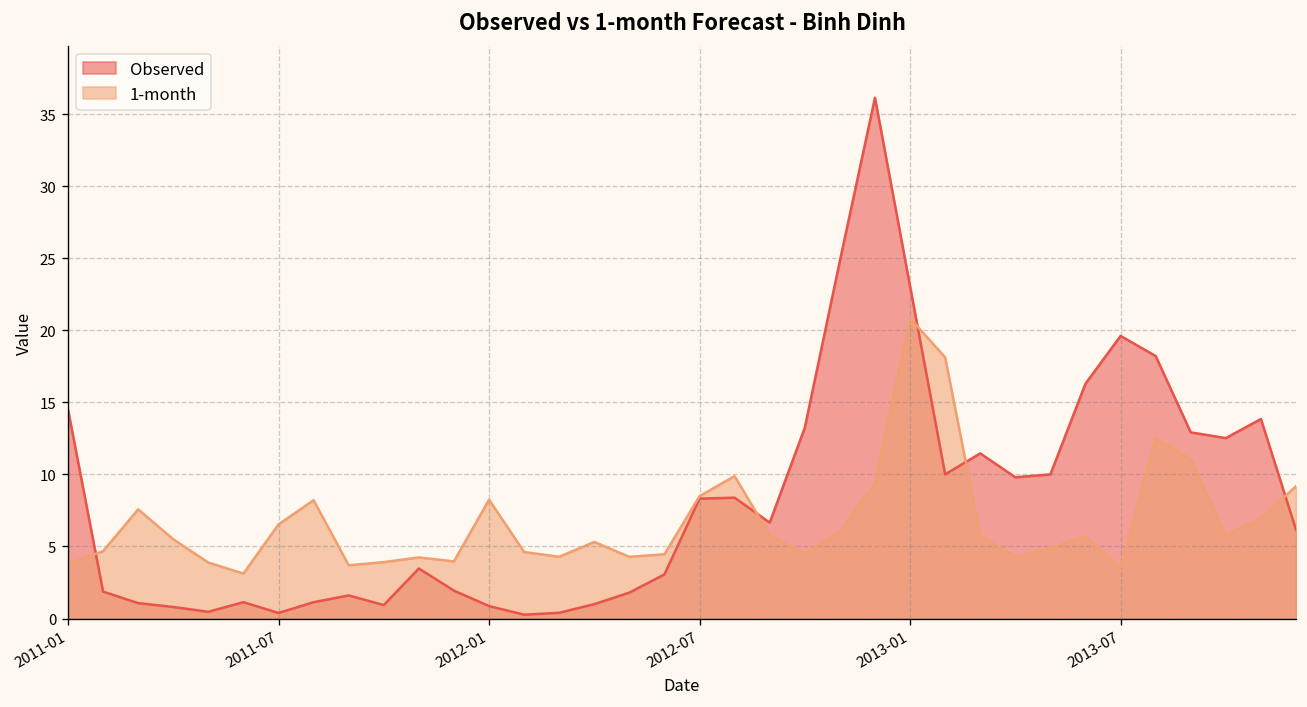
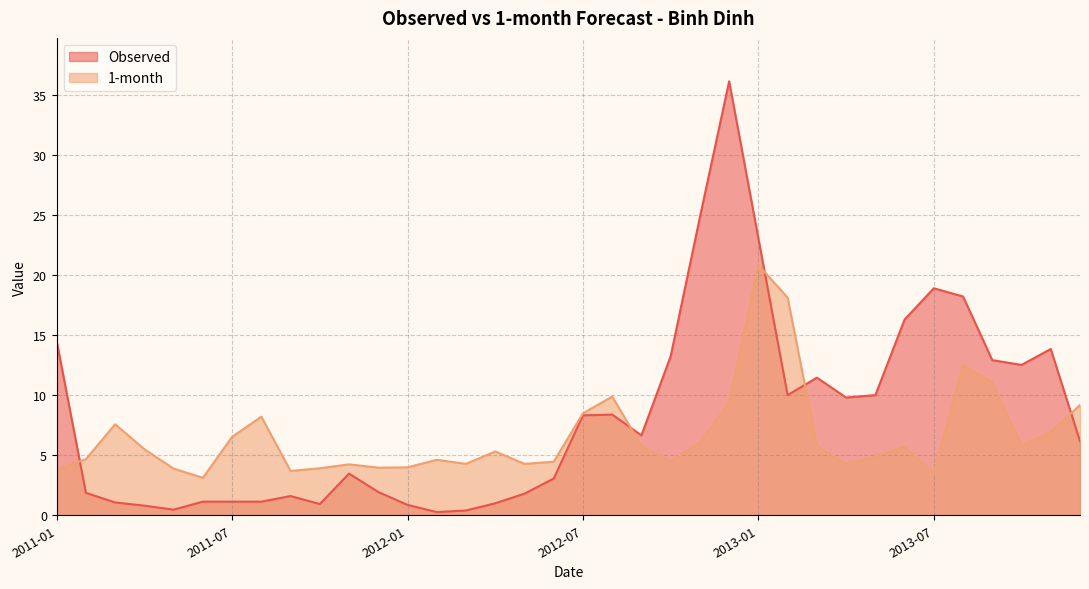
  {
    "Observed": {
      "2011-01": 14.5,
-     "2011-07": 0.4,
+     "2011-07": 1.1,
      "2012-01": 0.9,
      "2013-01": 23.1,
-     "2013-07": 19.6
+     "2013-07": 18.9
    },
    "1-month": {
      "2011-01": 3.8,
      "2011-07": 6.5,
-     "2012-01": 8.2,
+     "2012-01": 4.0,
      "2013-01": 20.8,
      "2013-07": 3.5
    }
  }
